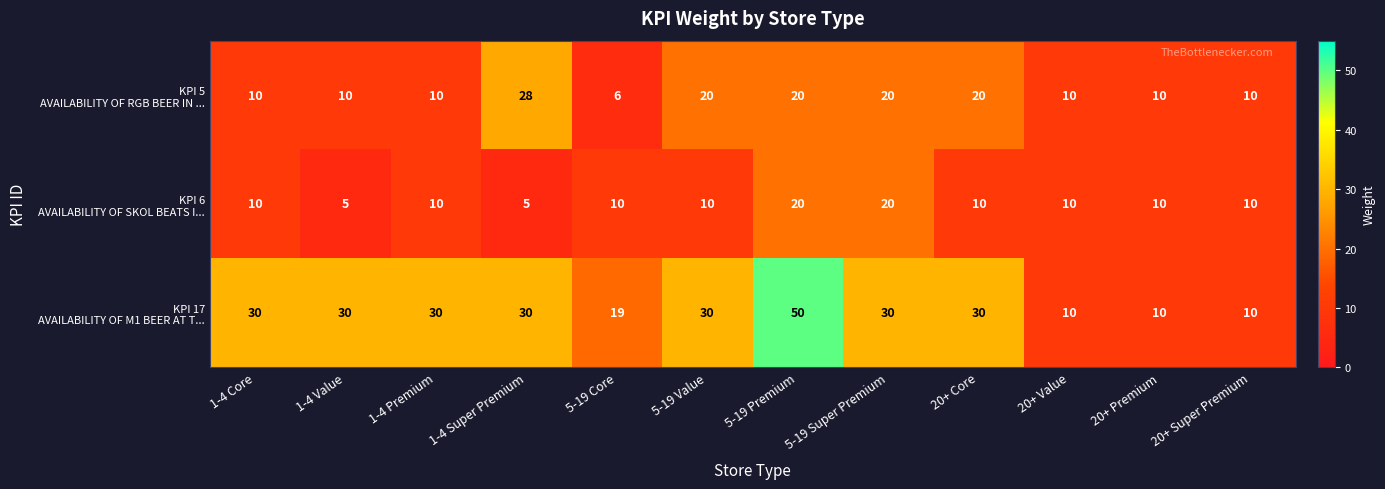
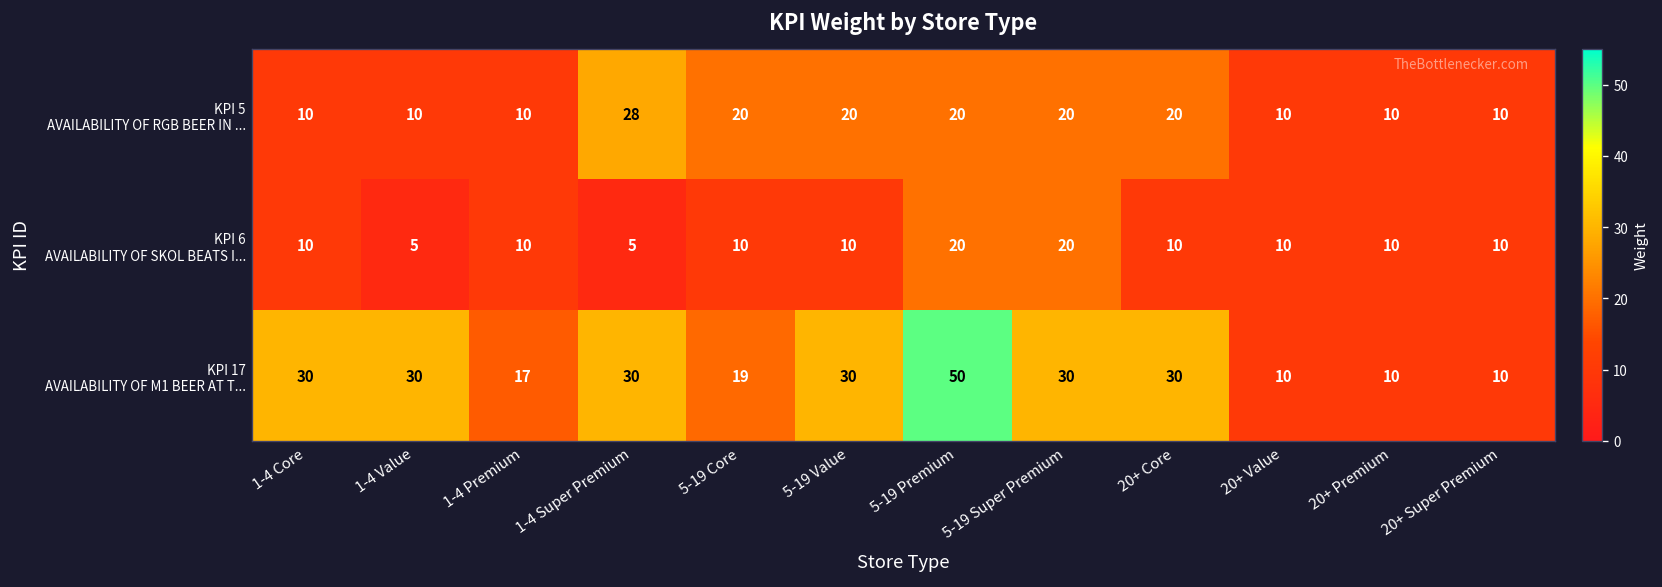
  {
    "KPI 5 AVAILABILITY OF RGB BEER IN ...": {
      "1-4 Core": 10,
      "1-4 Value": 10,
      "1-4 Premium": 10,
      "1-4 Super Premium": 28,
-     "5-19 Core": 6,
+     "5-19 Core": 20,
      "5-19 Value": 20,
      "5-19 Premium": 20,
      "5-19 Super Premium": 20,
      "20+ Core": 20,
      "20+ Value": 10,
      "20+ Premium": 10
    },
    "KPI 6 AVAILABILITY OF SKOL BEATS I...": {
      "1-4 Core": 10,
      "1-4 Value": 5,
      "1-4 Premium": 10,
      "1-4 Super Premium": 5,
      "5-19 Core": 10,
      "5-19 Value": 10,
      "5-19 Premium": 20,
      "5-19 Super Premium": 20,
      "20+ Core": 10,
      "20+ Value": 10,
      "20+ Premium": 10,
      "20+ Super Premium": 10
    },
    "KPI 17 AVAILABILITY OF M1 BEER AT T...": {
      "1-4 Core": 30,
      "1-4 Value": 30,
-     "1-4 Premium": 30,
+     "1-4 Premium": 17,
      "1-4 Super Premium": 30,
      "5-19 Core": 19,
      "5-19 Value": 30,
      "5-19 Premium": 50,
      "5-19 Super Premium": 30,
      "20+ Core": 30,
      "20+ Value": 10,
      "20+ Premium": 10,
      "20+ Super Premium": 10
    }
  }
